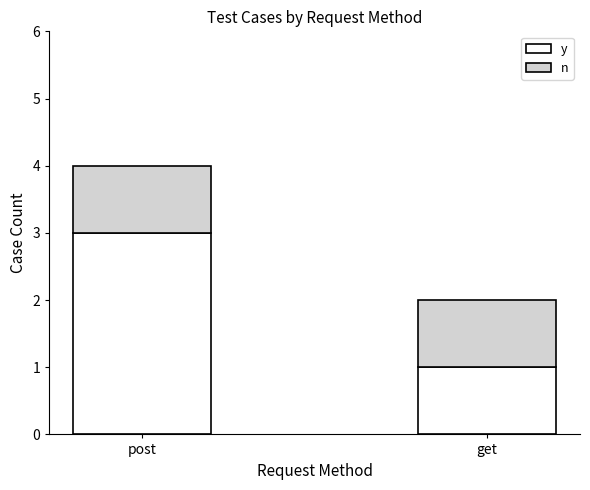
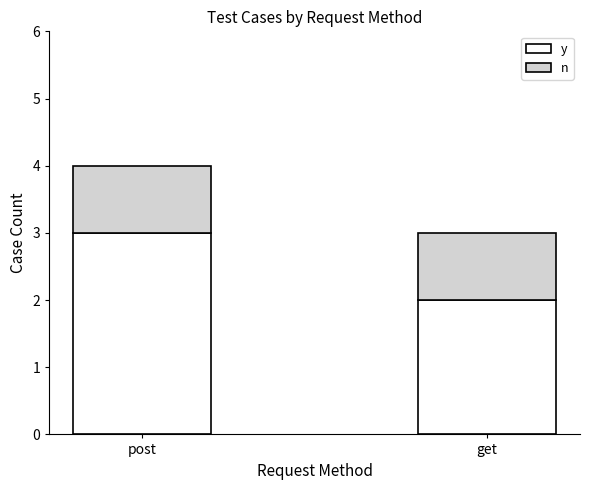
  {
    "y": {
      "post": 3,
-     "get": 1
+     "get": 2
    },
    "n": {
      "post": 1,
      "get": 1
    }
  }
